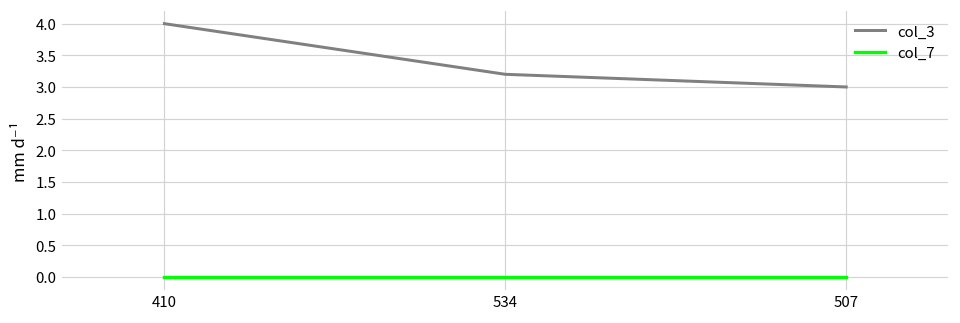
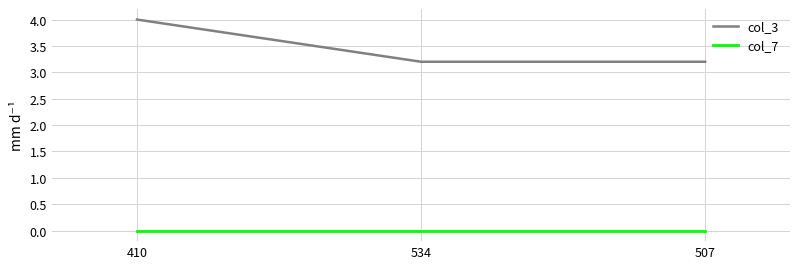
  {
    "col_3": {
      "410": 4.0,
      "534": 3.2,
-     "507": 3.0
+     "507": 3.2
    },
    "col_7": {
      "410": 0.0,
      "534": 0.0,
      "507": 0.0
    }
  }
